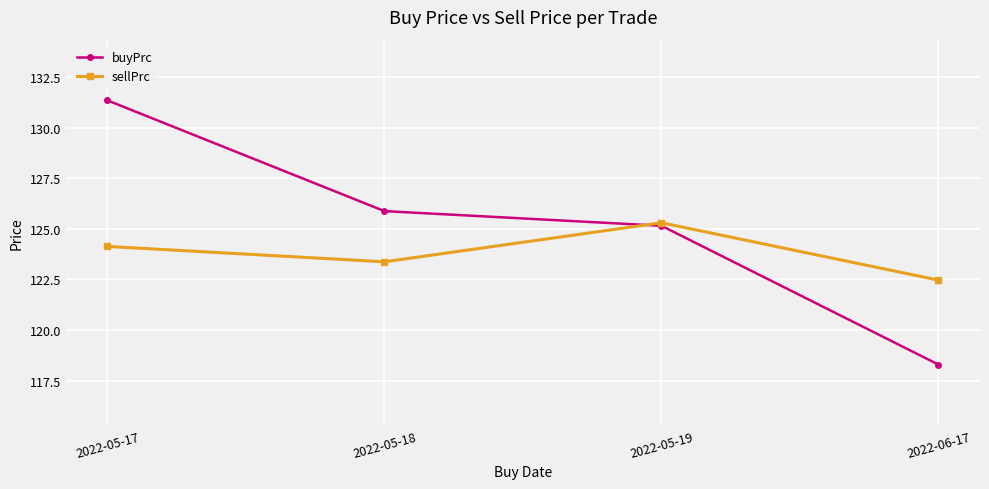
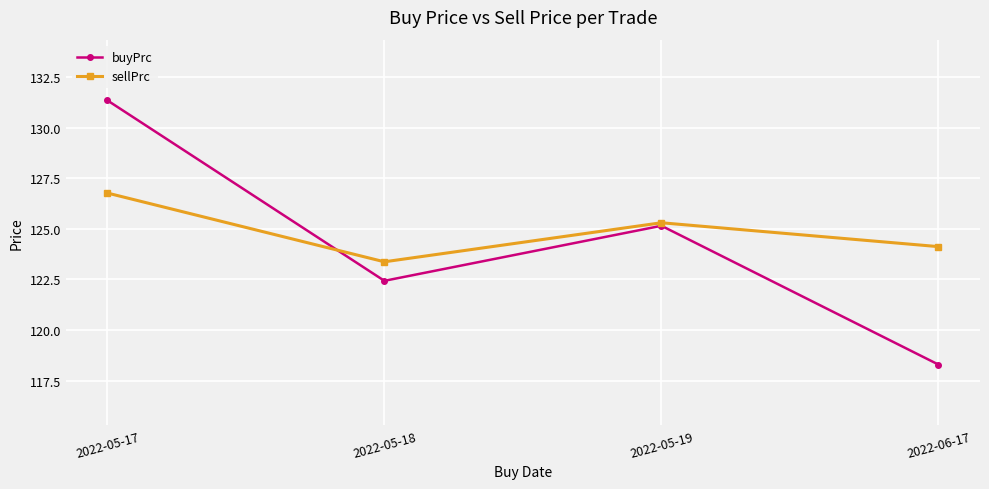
  {
    "buyPrc": {
      "2022-05-17": 131.4,
-     "2022-05-18": 125.9,
+     "2022-05-18": 122.4,
      "2022-05-19": 125.2,
      "2022-06-17": 118.3
    },
    "sellPrc": {
-     "2022-05-17": 124.1,
+     "2022-05-17": 126.8,
      "2022-05-18": 123.4,
      "2022-05-19": 125.3,
-     "2022-06-17": 122.5
+     "2022-06-17": 124.1
    }
  }
